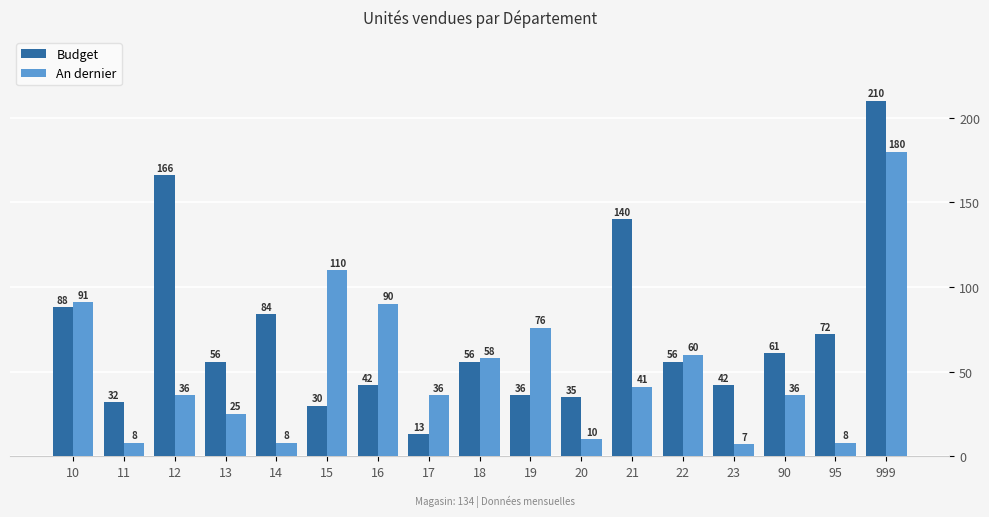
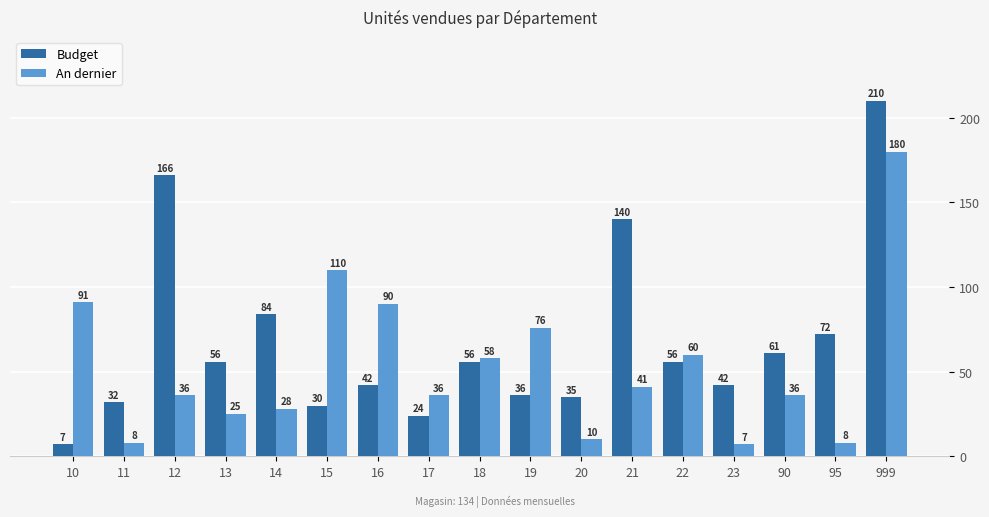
  {
    "Budget": {
-     "10": 88,
+     "10": 7,
      "11": 32,
      "12": 166,
      "13": 56,
      "14": 84,
      "15": 30,
      "16": 42,
-     "17": 13,
+     "17": 24,
      "18": 56,
      "19": 36,
      "20": 35,
      "21": 140,
      "22": 56,
      "23": 42,
      "90": 61,
      "95": 72,
      "999": 210
    },
    "An dernier": {
      "10": 91,
      "11": 8,
      "12": 36,
      "13": 25,
-     "14": 8,
+     "14": 28,
      "15": 110,
      "16": 90,
      "17": 36,
      "18": 58,
      "19": 76,
      "20": 10,
      "21": 41,
      "22": 60,
      "23": 7,
      "90": 36,
      "95": 8,
      "999": 180
    }
  }
